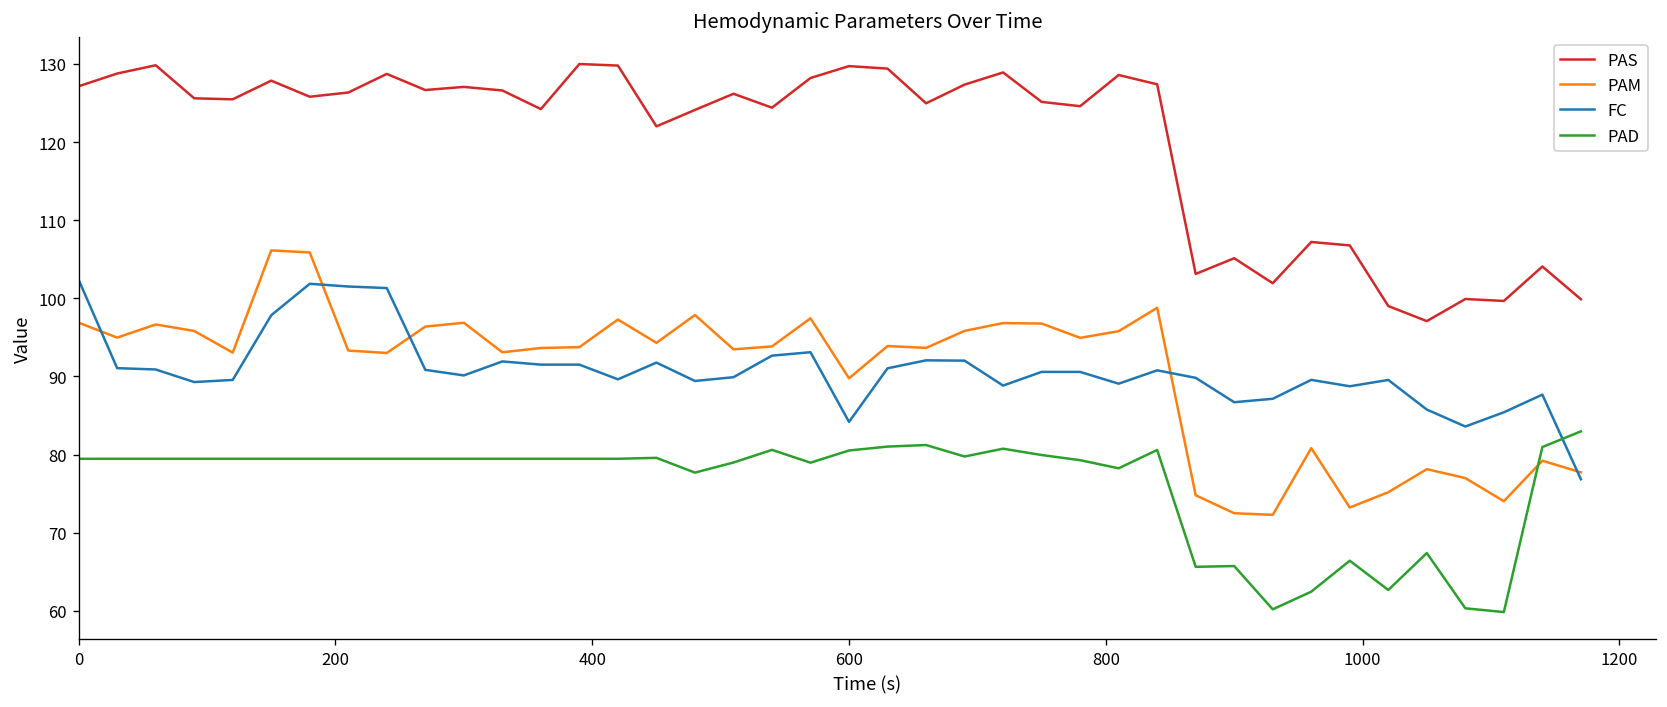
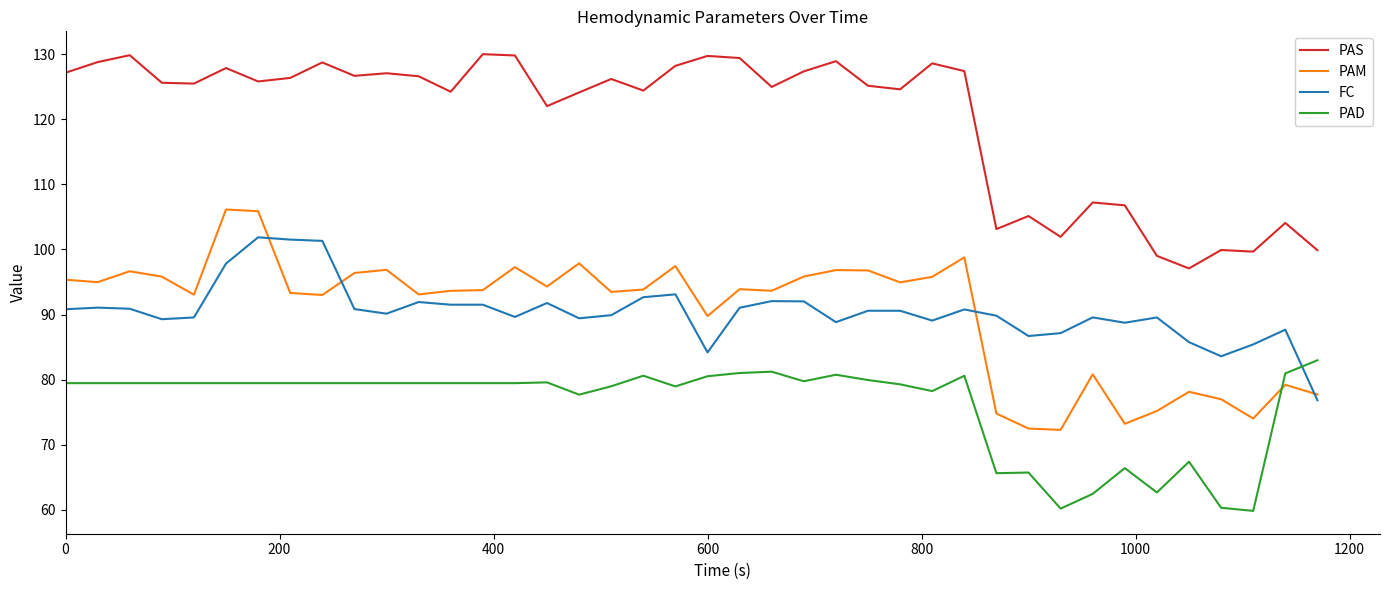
  {
    "PAS": {
      "0": 127,
      "600": 130
    },
    "PAM": {
-     "0": 97,
+     "0": 95,
      "600": 90
    },
    "FC": {
-     "0": 102,
+     "0": 91,
      "600": 84
    },
    "PAD": {
      "0": 79,
      "600": 81
    }
  }
